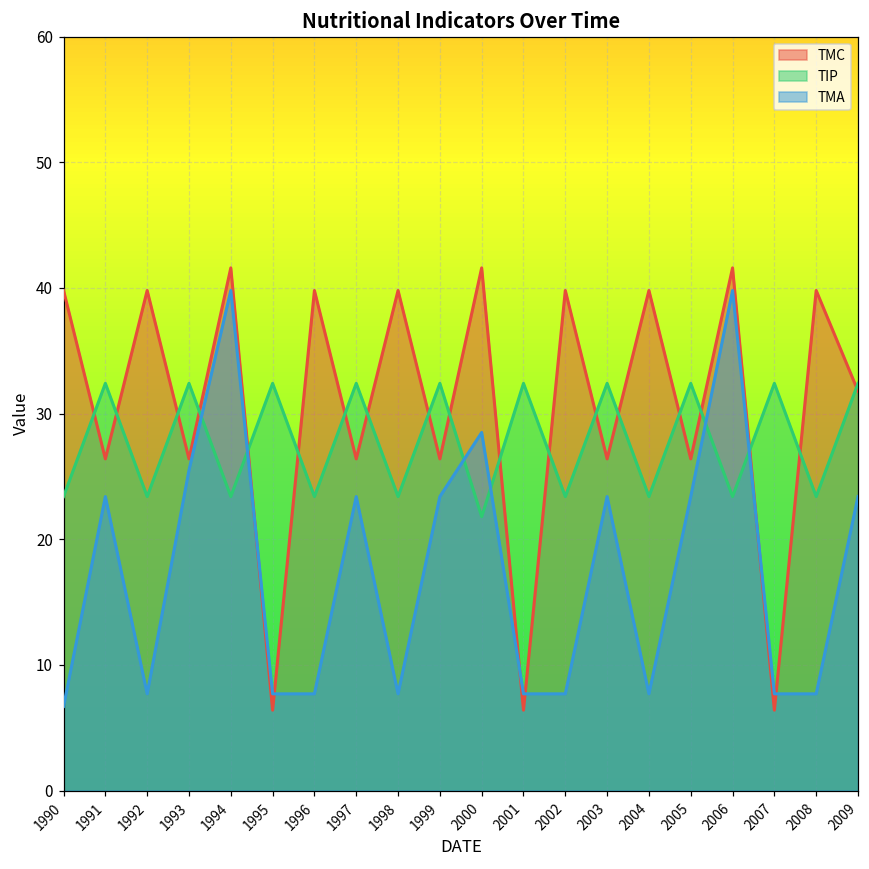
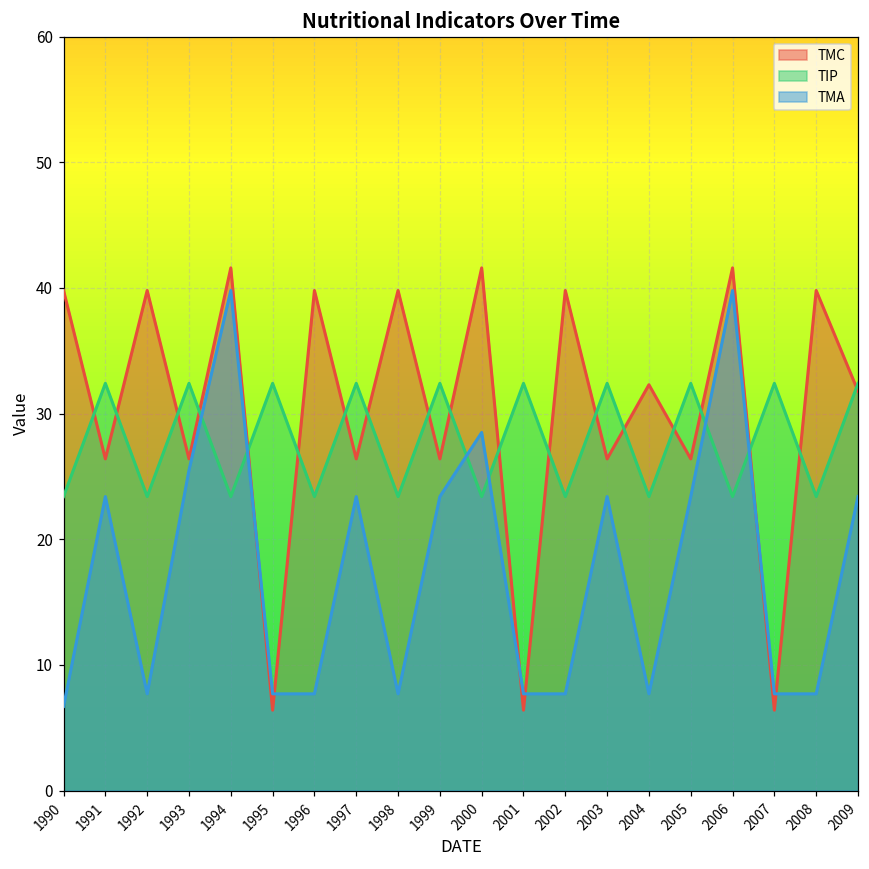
  {
    "TMC": {
      "1990": 39.8,
      "1991": 26.4,
      "1992": 39.8,
      "1993": 26.4,
      "1994": 41.6,
      "1995": 6.4,
      "1996": 39.8,
      "1997": 26.4,
      "1998": 39.8,
      "1999": 26.4,
      "2000": 41.6,
      "2001": 6.4,
      "2002": 39.8,
      "2003": 26.4,
-     "2004": 39.8,
+     "2004": 32.3,
      "2005": 26.4,
      "2006": 41.6,
      "2007": 6.4,
      "2008": 39.8,
      "2009": 31.8
    },
    "TIP": {
      "1990": 23.4,
      "1991": 32.4,
      "1992": 23.4,
      "1993": 32.4,
      "1994": 23.4,
      "1995": 32.4,
      "1996": 23.4,
      "1997": 32.4,
      "1998": 23.4,
      "1999": 32.4,
-     "2000": 21.8,
+     "2000": 23.4,
      "2001": 32.4,
      "2002": 23.4,
      "2003": 32.4,
      "2004": 23.4,
      "2005": 32.4,
      "2006": 23.4,
      "2007": 32.4,
      "2008": 23.4,
      "2009": 32.4
    },
    "TMA": {
      "1990": 6.7,
      "1991": 23.4,
      "1992": 7.7,
      "1993": 25.5,
      "1994": 39.8,
      "1995": 7.7,
      "1996": 7.7,
      "1997": 23.4,
      "1998": 7.7,
      "1999": 23.4,
      "2000": 28.5,
      "2001": 7.7,
      "2002": 7.7,
      "2003": 23.4,
      "2004": 7.7,
      "2005": 23.4,
      "2006": 39.8,
      "2007": 7.7,
      "2008": 7.7,
      "2009": 23.4
    }
  }
